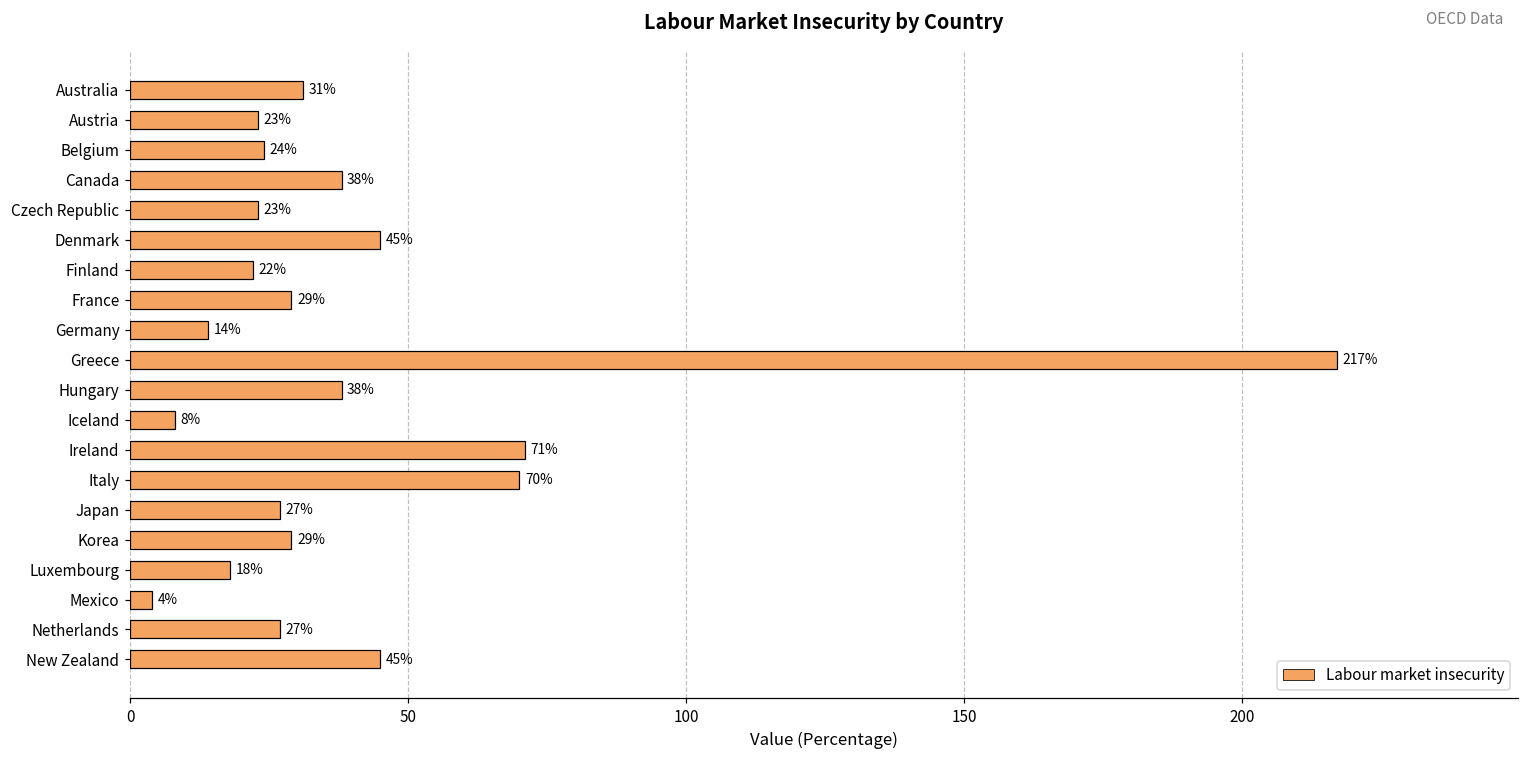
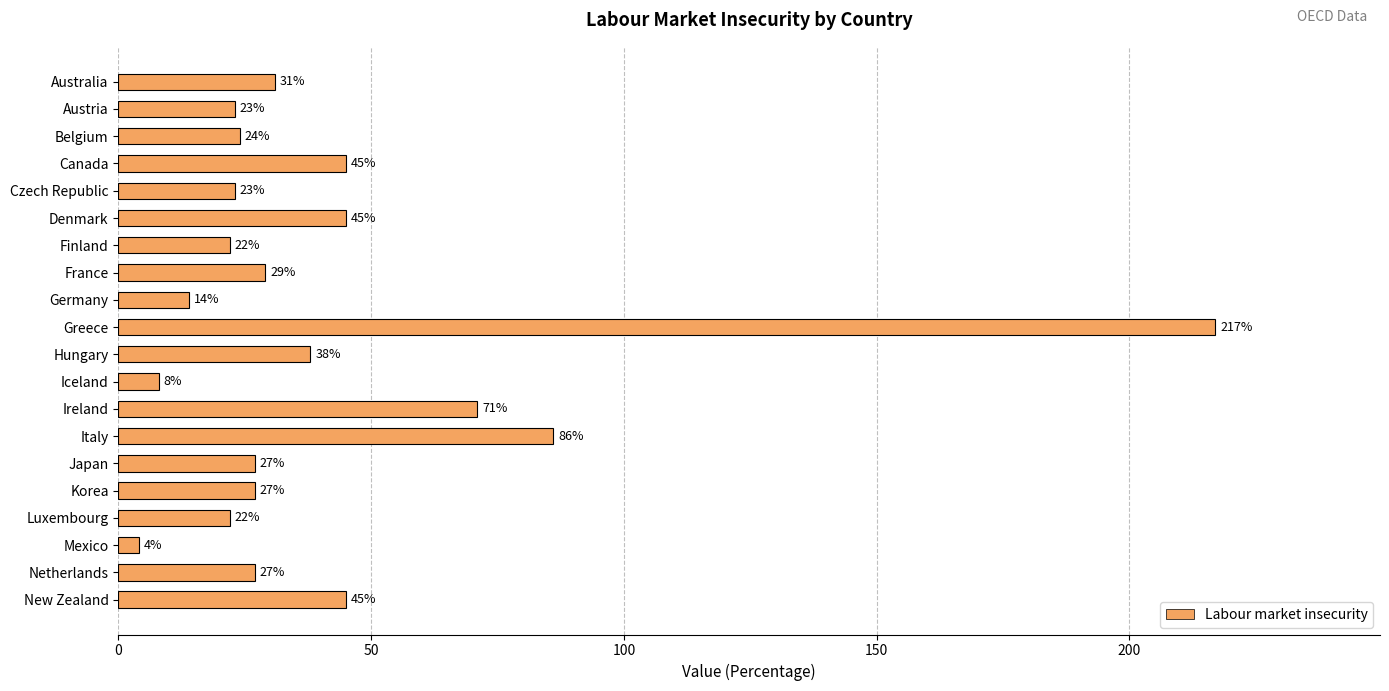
  {
    "Australia": "31%",
    "Austria": "23%",
    "Belgium": "24%",
-   "Canada": "38%",
+   "Canada": "45%",
    "Czech Republic": "23%",
    "Denmark": "45%",
    "Finland": "22%",
    "France": "29%",
    "Germany": "14%",
    "Greece": "217%",
    "Hungary": "38%",
    "Iceland": "8%",
    "Ireland": "71%",
-   "Italy": "70%",
+   "Italy": "86%",
    "Japan": "27%",
-   "Korea": "29%",
-   "Luxembourg": "18%",
+   "Korea": "27%",
+   "Luxembourg": "22%",
    "Mexico": "4%",
    "Netherlands": "27%",
    "New Zealand": "45%"
  }
